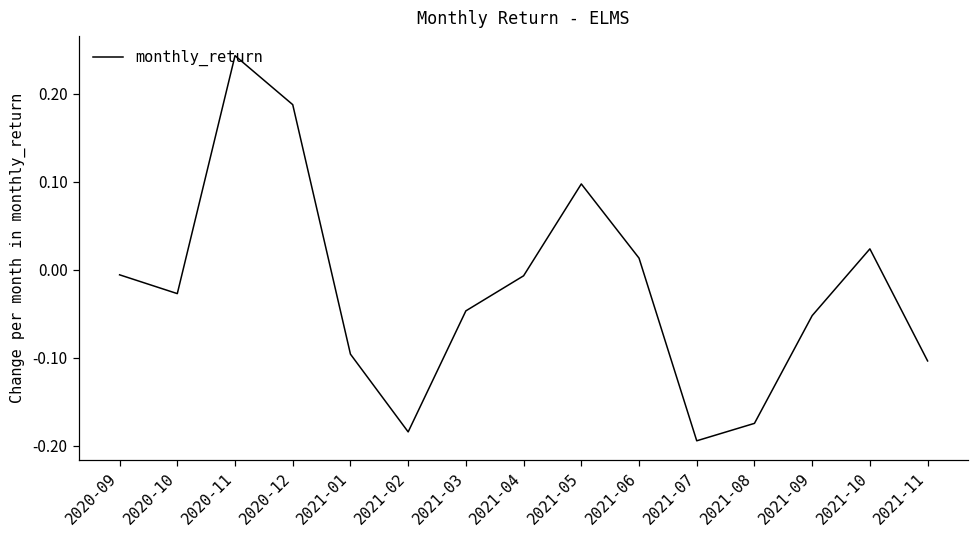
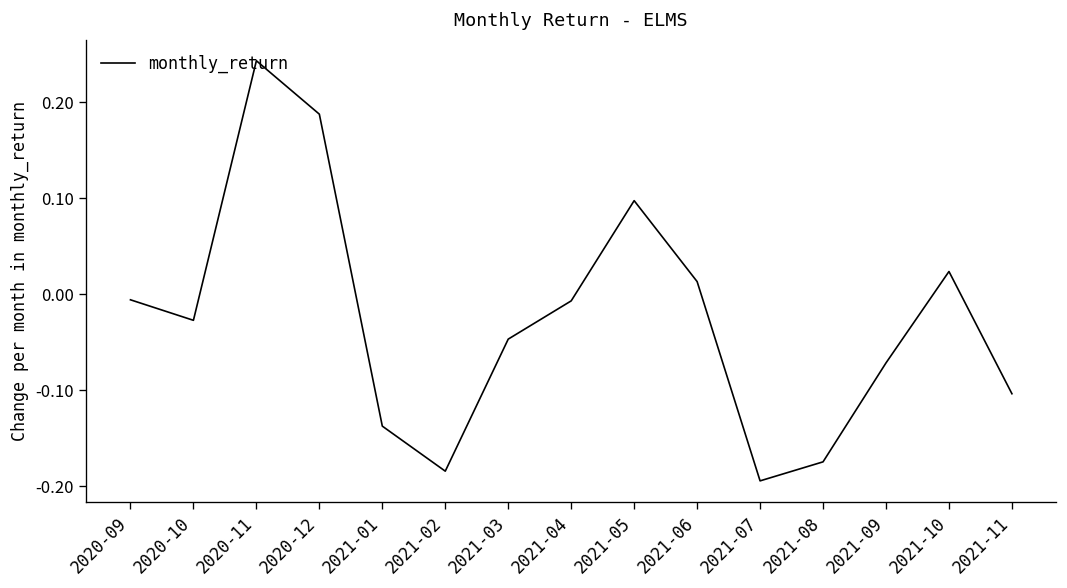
  {
    "2020-09": -0.01,
    "2020-10": -0.03,
    "2020-11": 0.24,
    "2020-12": 0.19,
-   "2021-01": -0.10,
+   "2021-01": -0.14,
    "2021-02": -0.18,
    "2021-03": -0.05,
    "2021-04": -0.01,
    "2021-05": 0.10,
    "2021-06": 0.01,
    "2021-07": -0.19,
    "2021-08": -0.17,
-   "2021-09": -0.05,
+   "2021-09": -0.07,
    "2021-10": 0.02,
    "2021-11": -0.10
  }
